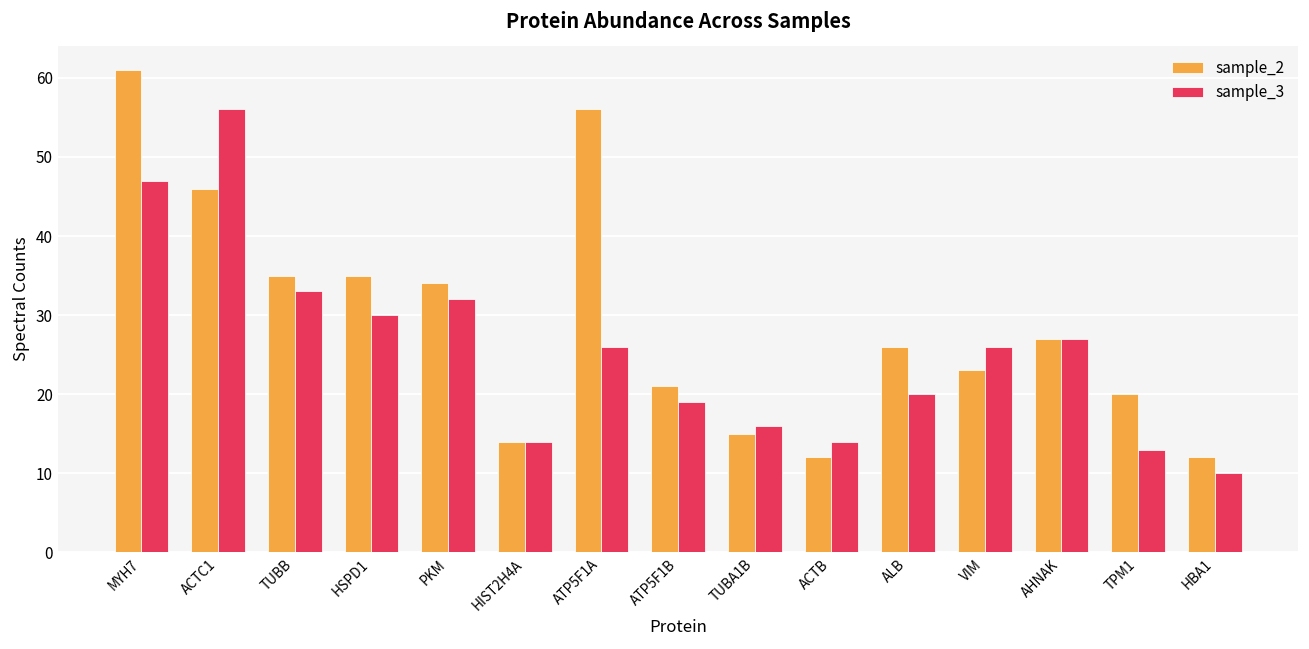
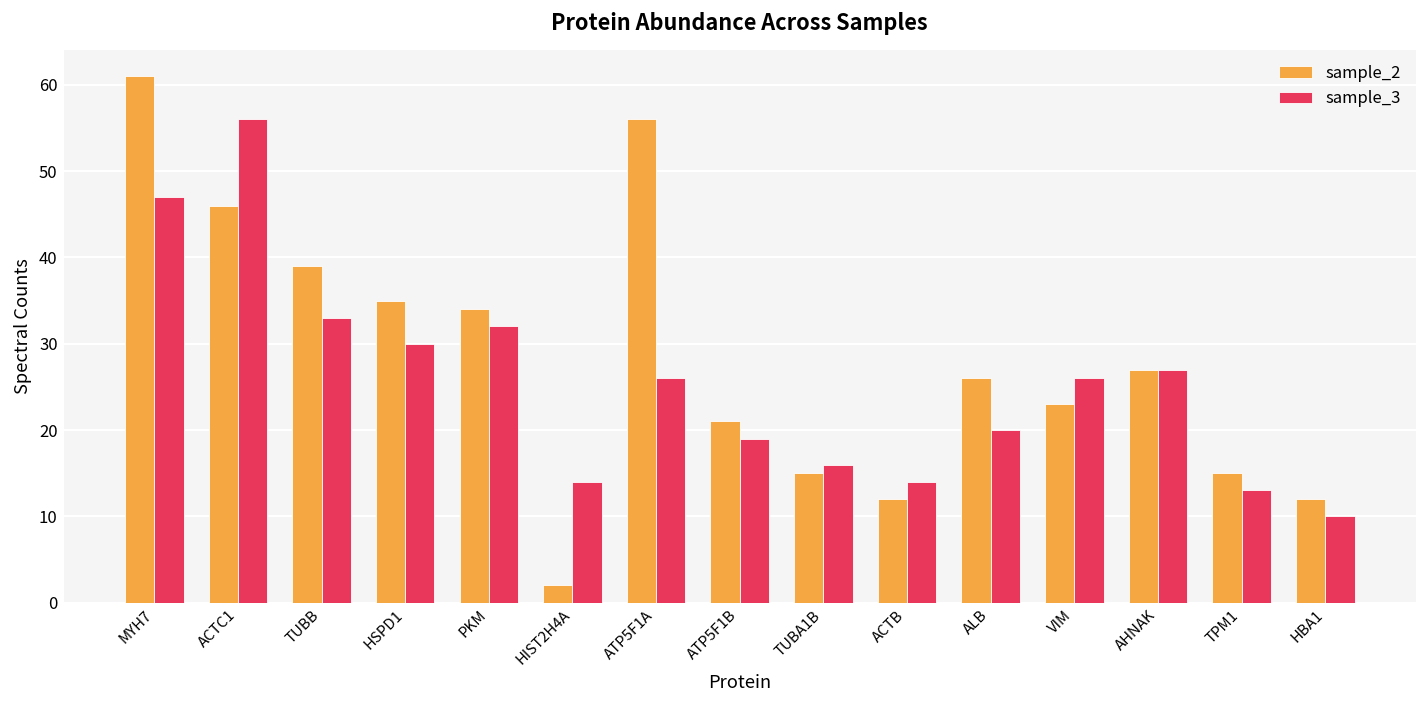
  {
    "sample_2": {
      "MYH7": 61,
      "ACTC1": 46,
-     "TUBB": 35,
+     "TUBB": 39,
      "HSPD1": 35,
      "PKM": 34,
-     "HIST2H4A": 14,
+     "HIST2H4A": 2,
      "ATP5F1A": 56,
      "ATP5F1B": 21,
      "TUBA1B": 15,
      "ACTB": 12,
      "ALB": 26,
      "VIM": 23,
      "AHNAK": 27,
-     "TPM1": 20,
+     "TPM1": 15,
      "HBA1": 12
    },
    "sample_3": {
      "MYH7": 47,
      "ACTC1": 56,
      "TUBB": 33,
      "HSPD1": 30,
      "PKM": 32,
      "HIST2H4A": 14,
      "ATP5F1A": 26,
      "ATP5F1B": 19,
      "TUBA1B": 16,
      "ACTB": 14,
      "ALB": 20,
      "VIM": 26,
      "AHNAK": 27,
      "TPM1": 13,
      "HBA1": 10
    }
  }
